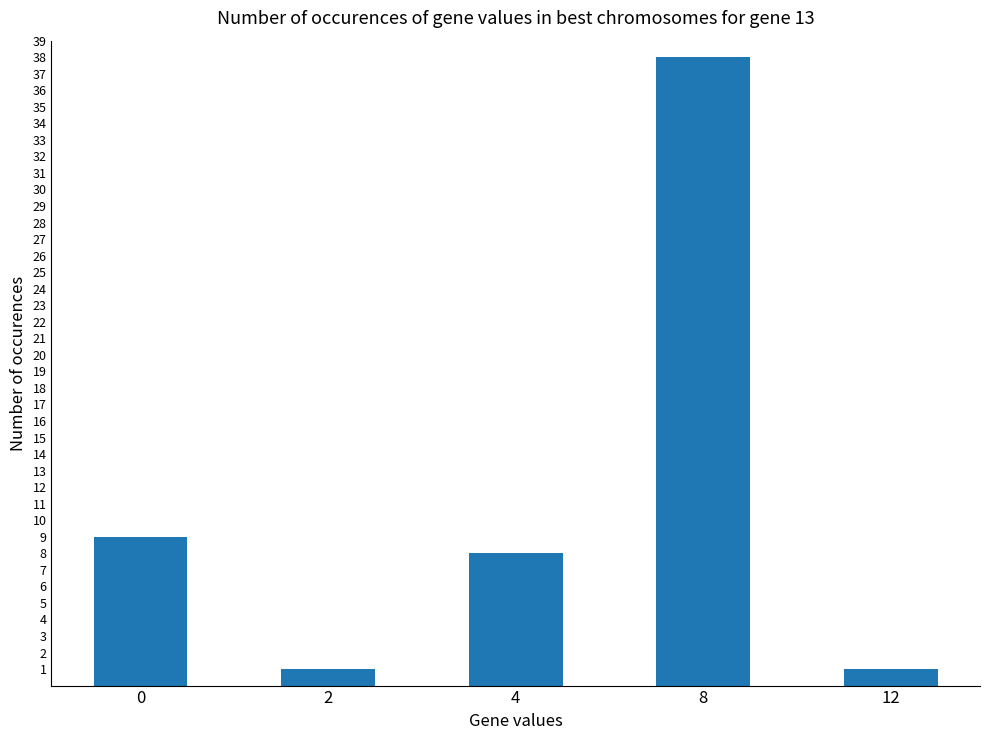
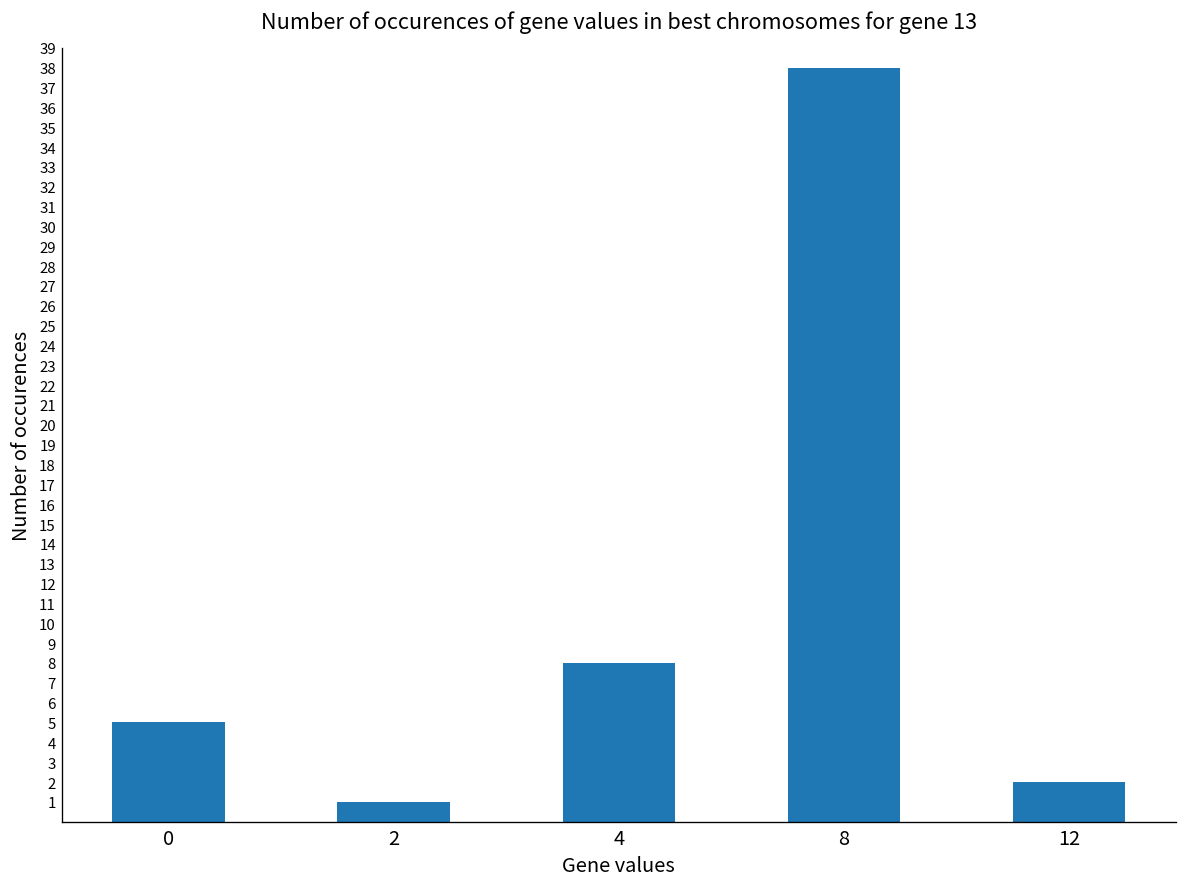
  {
-   "0": 9,
+   "0": 5,
    "2": 1,
    "4": 8,
    "8": 38,
-   "12": 1
+   "12": 2
  }
